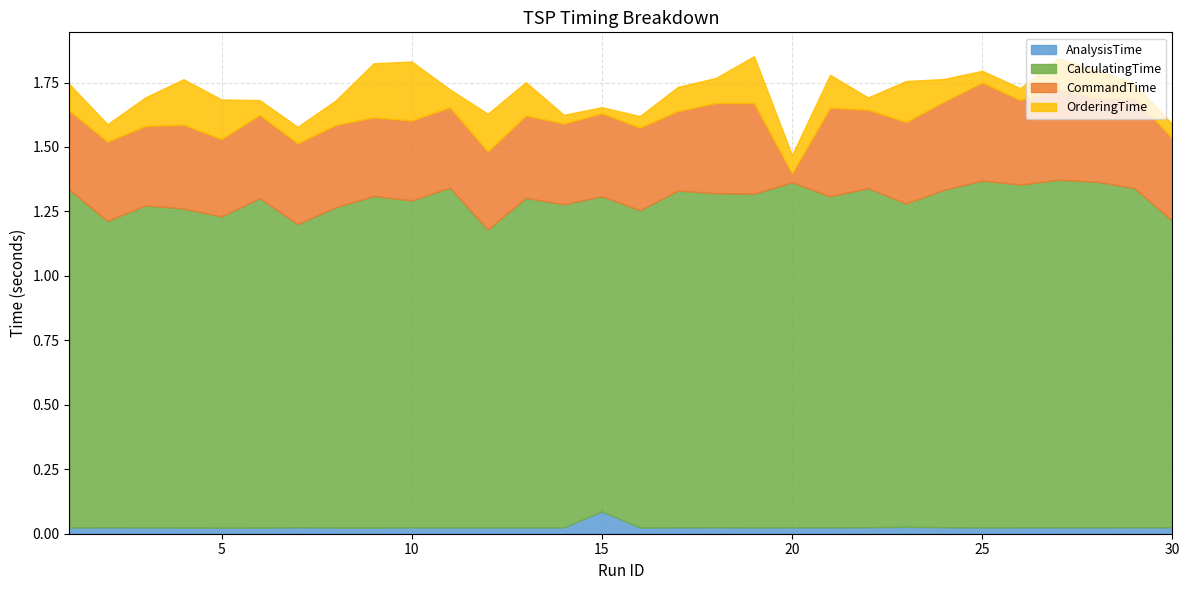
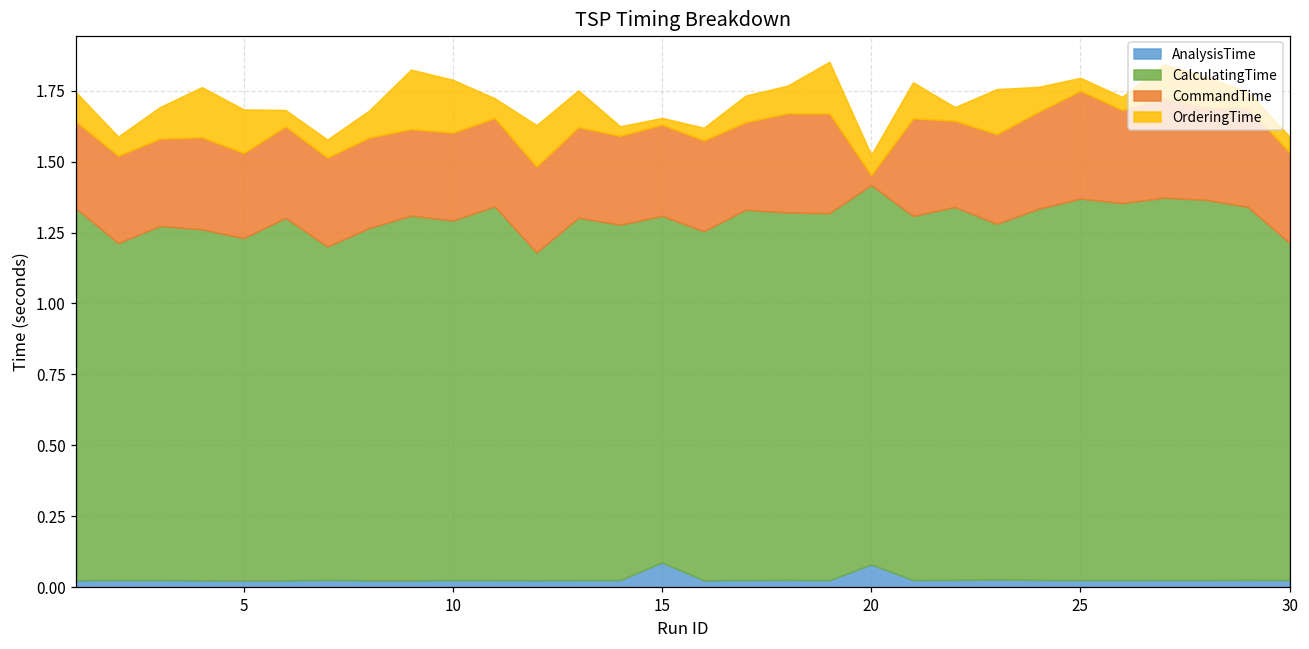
  {
    "AnalysisTime": {
      "5": 0.02,
      "10": 0.02,
      "15": 0.09,
-     "20": 0.02,
+     "20": 0.08,
      "25": 0.02,
      "30": 0.03
    },
    "CalculatingTime": {
      "5": 1.21,
      "10": 1.27,
      "15": 1.22,
      "20": 1.34,
      "25": 1.35,
      "30": 1.19
    },
    "CommandTime": {
      "5": 0.30,
      "10": 0.31,
      "15": 0.32,
      "20": 0.03,
      "25": 0.38,
      "30": 0.32
    },
    "OrderingTime": {
      "5": 0.15,
-     "10": 0.23,
+     "10": 0.19,
      "15": 0.02,
      "20": 0.07,
      "25": 0.05,
      "30": 0.05
    }
  }
